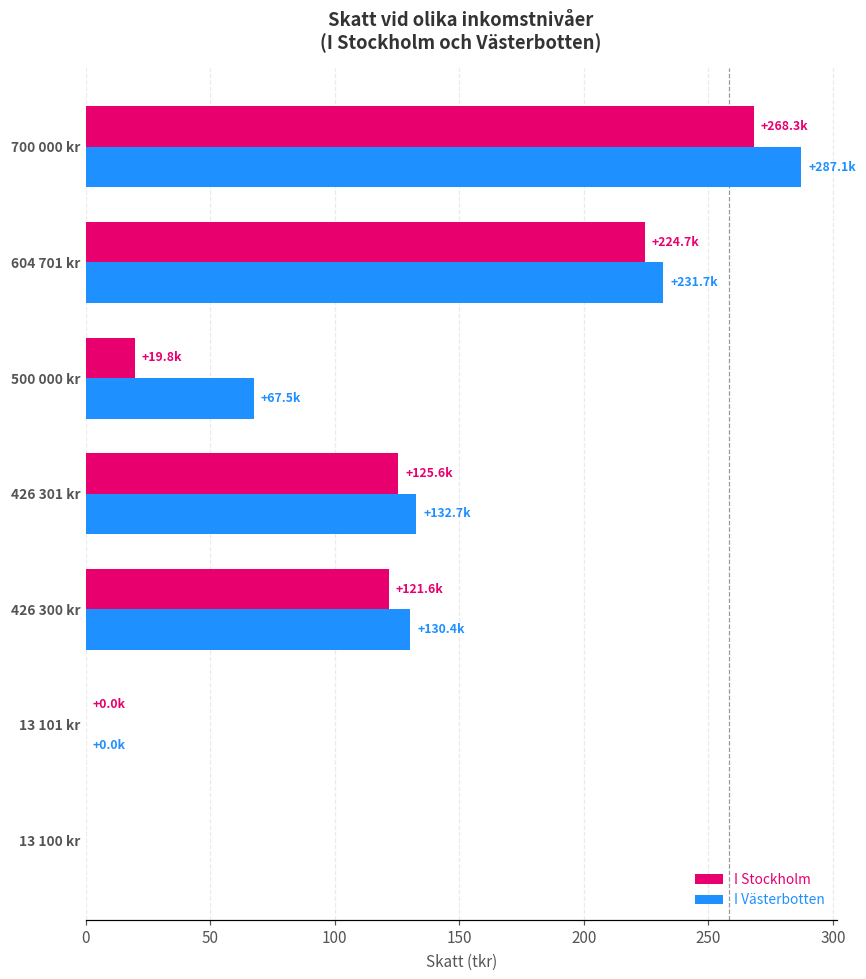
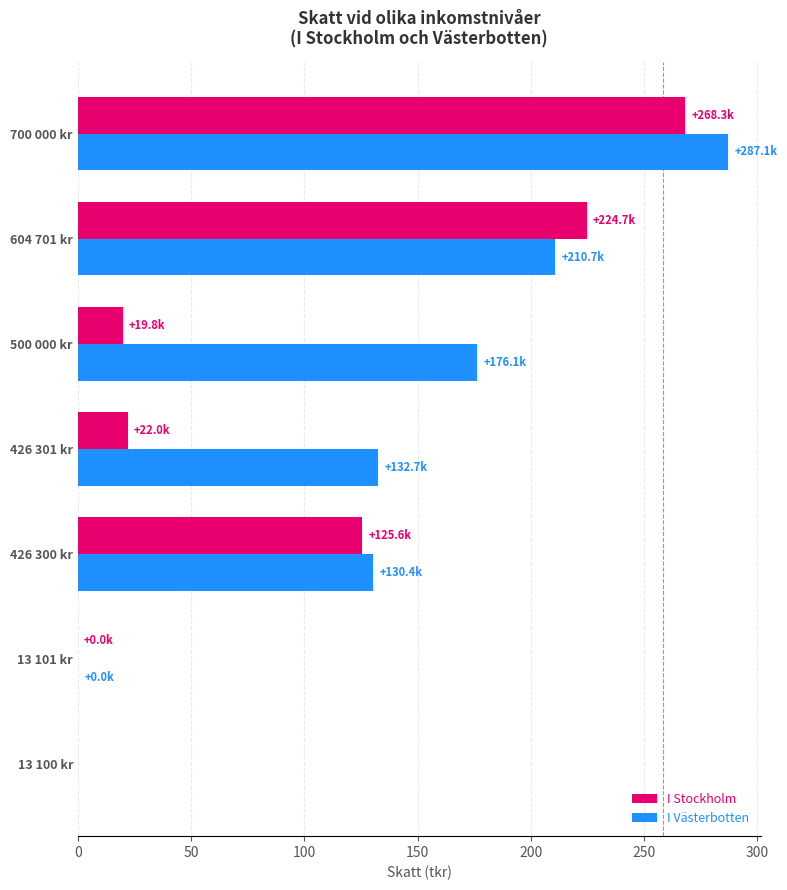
  {
    "I Stockholm": {
      "700 000 kr": "+268.3k",
      "604 701 kr": "+224.7k",
      "500 000 kr": "+19.8k",
-     "426 301 kr": "+125.6k",
-     "426 300 kr": "+121.6k",
+     "426 301 kr": "+22.0k",
+     "426 300 kr": "+125.6k",
      "13 101 kr": "+0.0k"
    },
    "I Västerbotten": {
      "700 000 kr": "+287.1k",
-     "604 701 kr": "+231.7k",
-     "500 000 kr": "+67.5k",
+     "604 701 kr": "+210.7k",
+     "500 000 kr": "+176.1k",
      "426 301 kr": "+132.7k",
      "426 300 kr": "+130.4k",
      "13 101 kr": "+0.0k"
    }
  }
